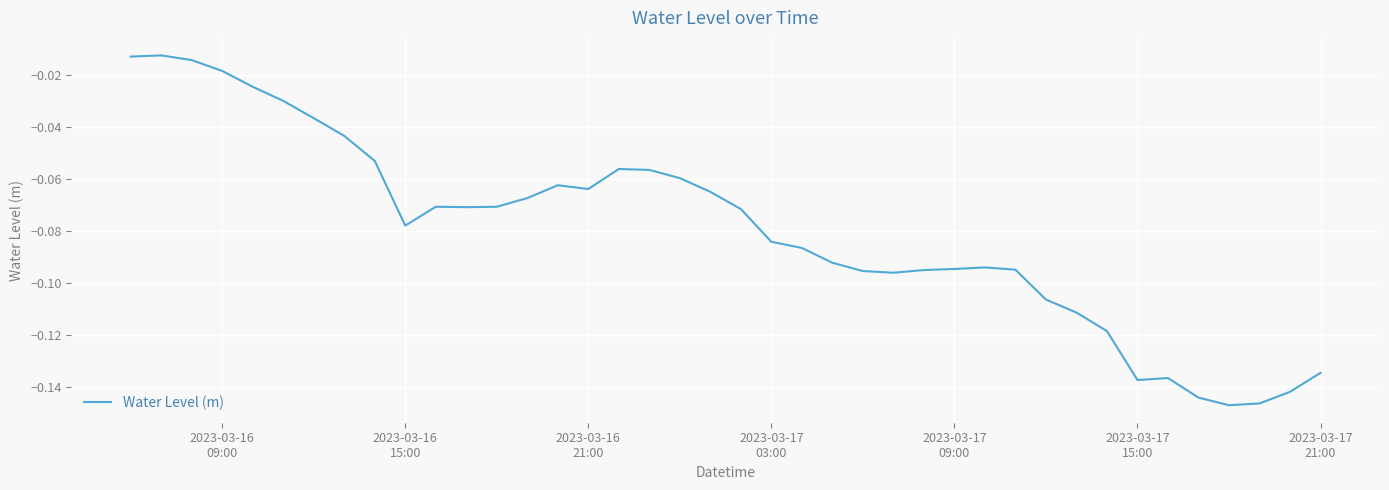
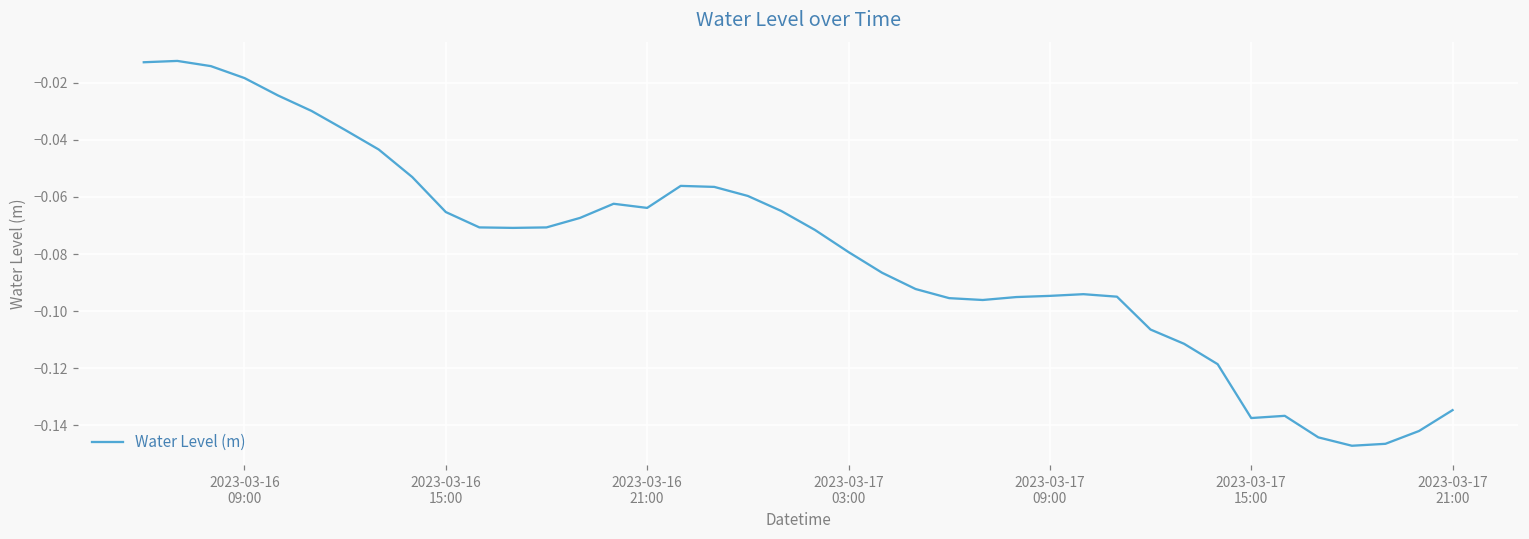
  {
    "2023-03-16 09:00": -0.018,
-   "2023-03-16 15:00": -0.078,
+   "2023-03-16 15:00": -0.065,
    "2023-03-16 21:00": -0.064,
-   "2023-03-17 03:00": -0.084,
+   "2023-03-17 03:00": -0.079,
    "2023-03-17 09:00": -0.095,
    "2023-03-17 15:00": -0.137,
    "2023-03-17 21:00": -0.135
  }
